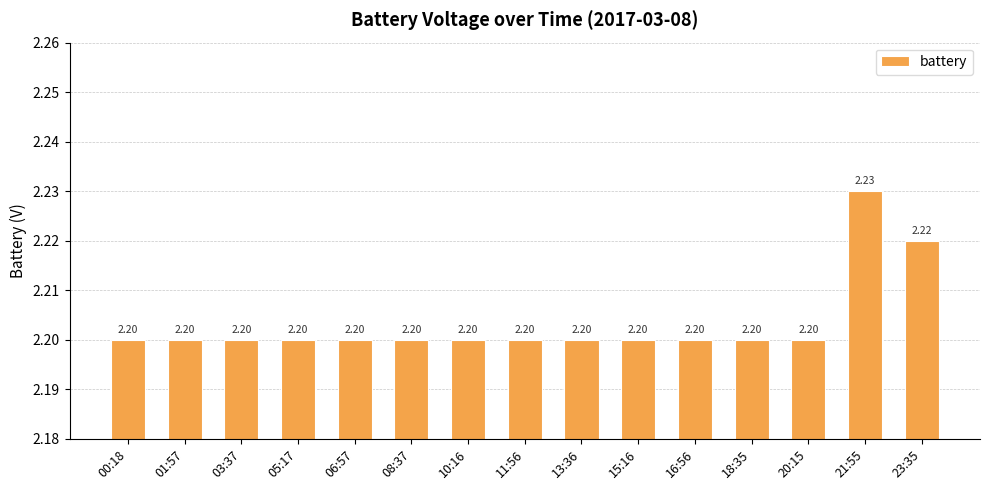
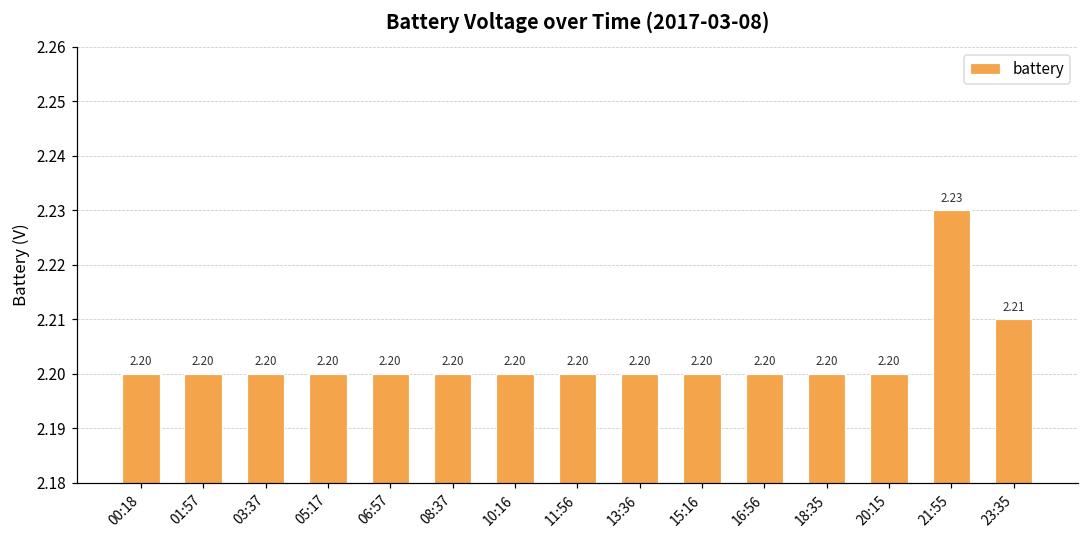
  {
    "00:18": 2.20,
    "01:57": 2.20,
    "03:37": 2.20,
    "05:17": 2.20,
    "06:57": 2.20,
    "08:37": 2.20,
    "10:16": 2.20,
    "11:56": 2.20,
    "13:36": 2.20,
    "15:16": 2.20,
    "16:56": 2.20,
    "18:35": 2.20,
    "20:15": 2.20,
    "21:55": 2.23,
-   "23:35": 2.22
+   "23:35": 2.21
  }
